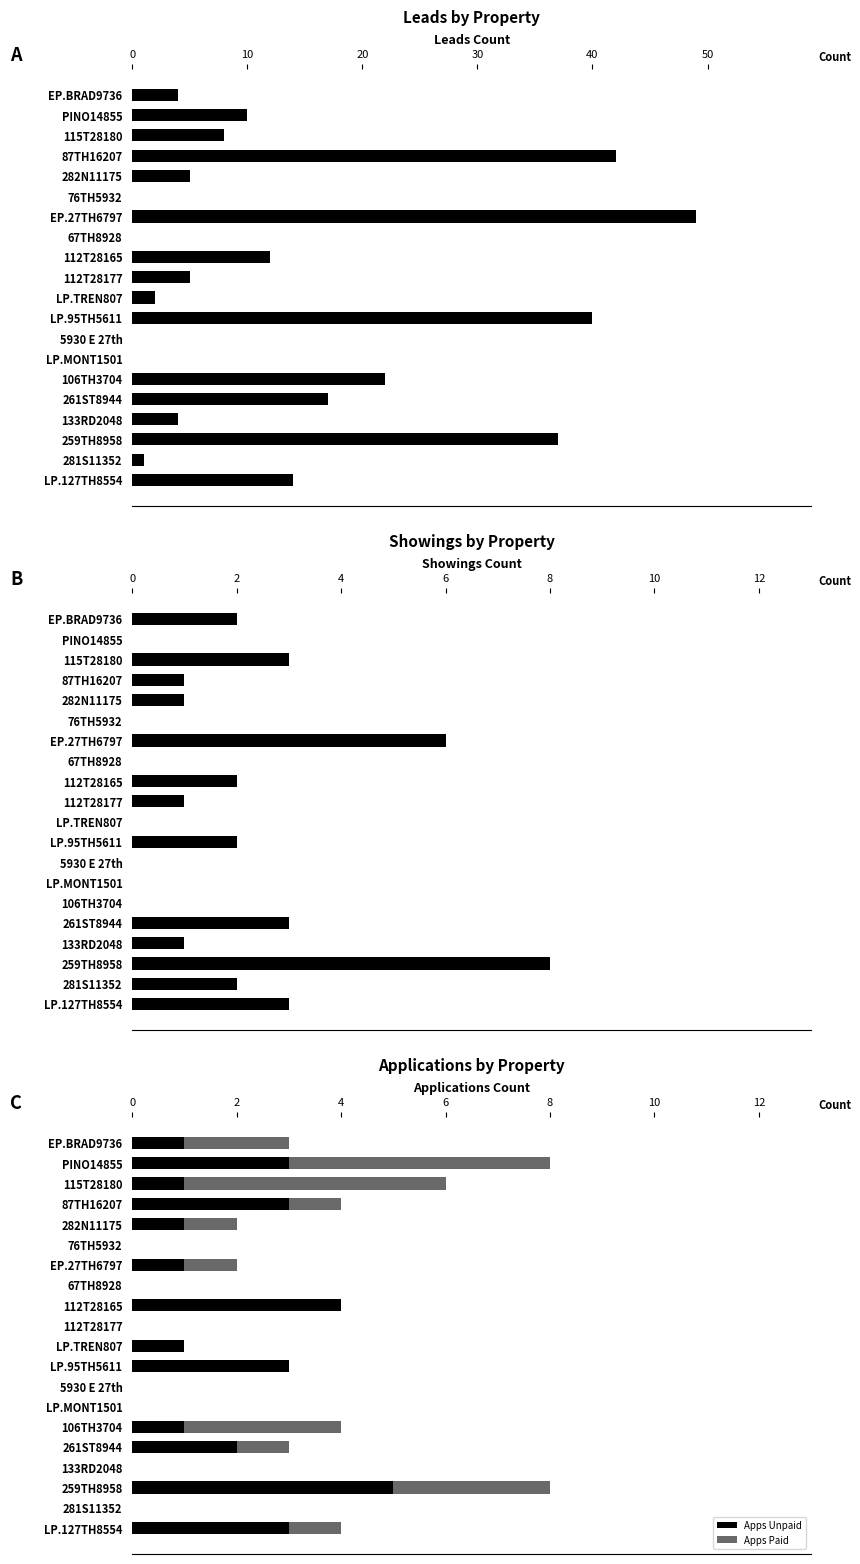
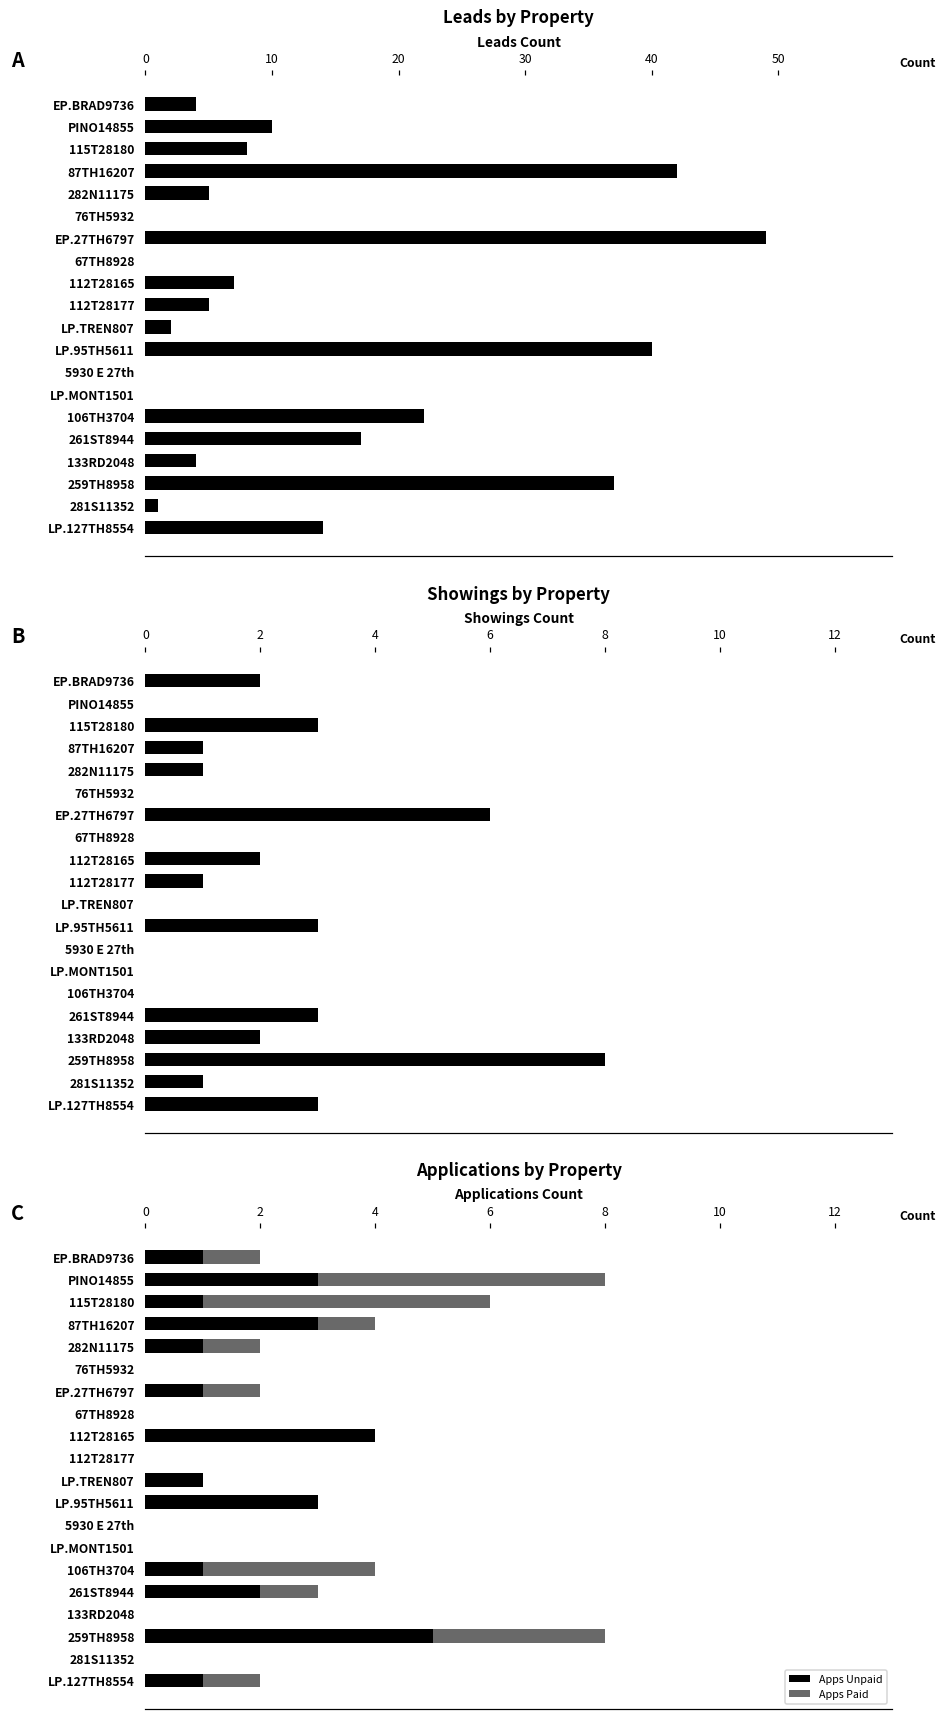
  {
    "Leads by Property": {
      "EP.BRAD9736": 4,
      "PINO14855": 10,
      "115T28180": 8,
      "87TH16207": 42,
      "282N11175": 5,
      "76TH5932": 0,
      "EP.27TH6797": 49,
      "67TH8928": 0,
-     "112T28165": 12,
+     "112T28165": 7,
      "112T28177": 5,
      "LP.TREN807": 2,
      "LP.95TH5611": 40,
      "5930 E 27th": 0,
      "LP.MONT1501": 0,
      "106TH3704": 22,
      "261ST8944": 17,
      "133RD2048": 4,
      "259TH8958": 37,
      "281S11352": 1,
      "LP.127TH8554": 14
    },
    "Showings by Property": {
      "EP.BRAD9736": 2,
      "PINO14855": 0,
      "115T28180": 3,
      "87TH16207": 1,
      "282N11175": 1,
      "76TH5932": 0,
      "EP.27TH6797": 6,
      "67TH8928": 0,
      "112T28165": 2,
      "112T28177": 1,
      "LP.TREN807": 0,
-     "LP.95TH5611": 2,
+     "LP.95TH5611": 3,
      "5930 E 27th": 0,
      "LP.MONT1501": 0,
      "106TH3704": 0,
      "261ST8944": 3,
-     "133RD2048": 1,
+     "133RD2048": 2,
      "259TH8958": 8,
-     "281S11352": 2,
+     "281S11352": 1,
      "LP.127TH8554": 3
    },
    "Applications by Property": {
      "Apps Unpaid": {
        "EP.BRAD9736": 1,
        "PINO14855": 3,
        "115T28180": 1,
        "87TH16207": 3,
        "282N11175": 1,
        "76TH5932": 0,
        "EP.27TH6797": 1,
        "67TH8928": 0,
        "112T28165": 4,
        "112T28177": 0,
        "LP.TREN807": 1,
        "LP.95TH5611": 3,
        "5930 E 27th": 0,
        "LP.MONT1501": 0,
        "106TH3704": 1,
        "261ST8944": 2,
        "133RD2048": 0,
        "259TH8958": 5,
        "281S11352": 0,
-       "LP.127TH8554": 3
+       "LP.127TH8554": 1
      },
      "Apps Paid": {
-       "EP.BRAD9736": 2
+       "EP.BRAD9736": 1
      }
    }
  }
